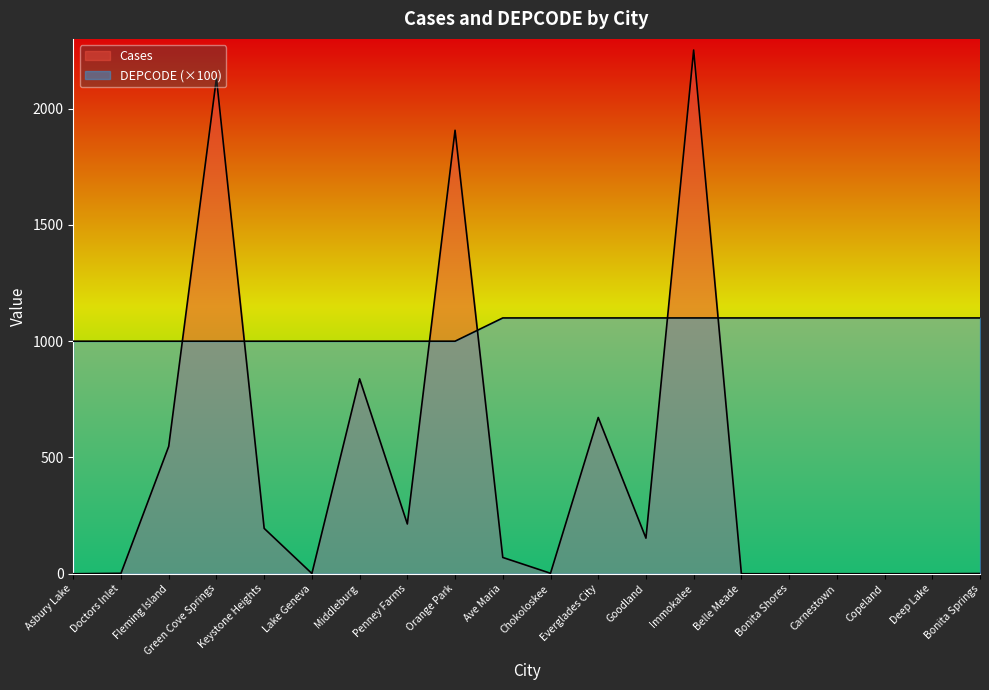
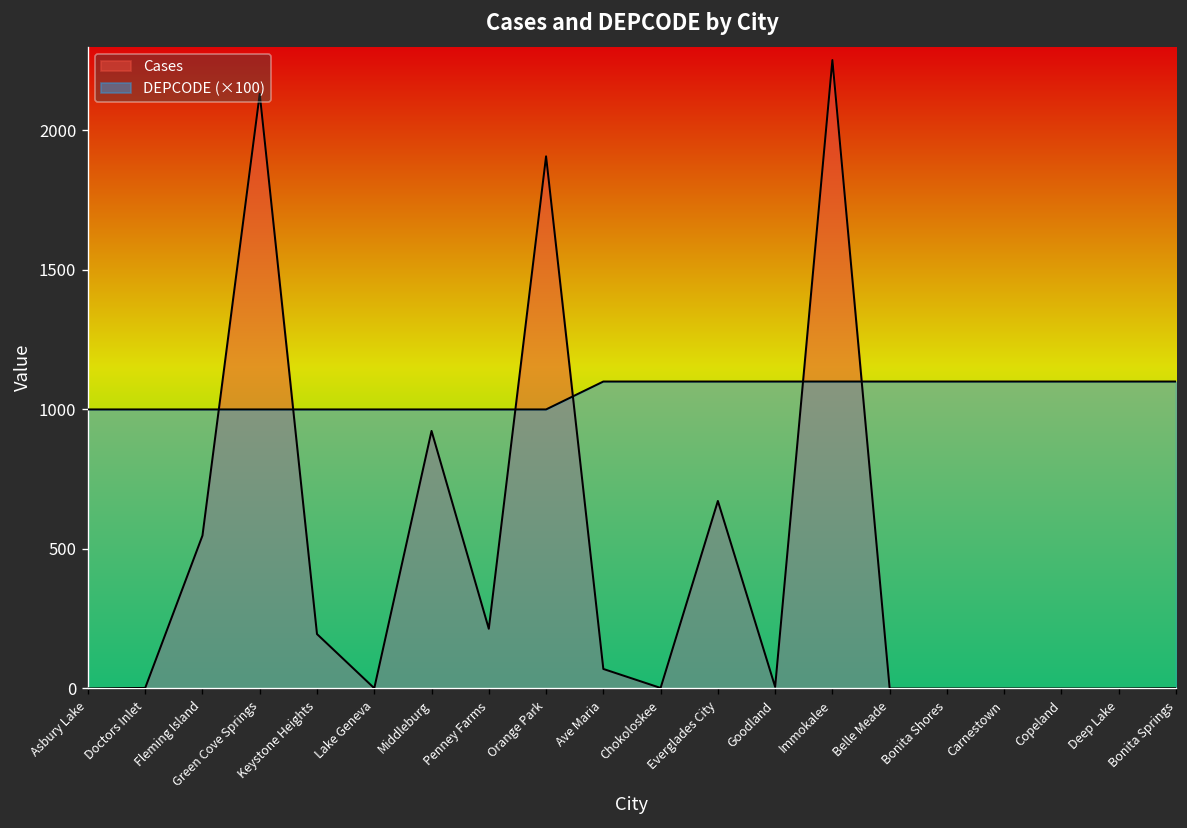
  {
    "Cases": {
      "Asbury Lake": 0,
      "Doctors Inlet": 0,
      "Fleming Island": 550,
      "Keystone Heights": 200,
      "Lake Geneva": 0,
-     "Middleburg": 840,
+     "Middleburg": 920,
      "Penney Farms": 210,
      "Orange Park": 1910,
      "Ave Maria": 70,
      "Chokoloskee": 0,
      "Everglades City": 670,
-     "Goodland": 150,
+     "Goodland": 10,
      "Immokalee": 2250,
      "Belle Meade": 0,
      "Bonita Shores": 0,
      "Carnestown": 0,
      "Copeland": 0,
      "Deep Lake": 0,
      "Bonita Springs": 0
    },
    "DEPCODE (×100)": {
      "Asbury Lake": 1000,
      "Doctors Inlet": 1000,
      "Fleming Island": 1000,
      "Green Cove Springs": 1000,
      "Keystone Heights": 1000,
      "Lake Geneva": 1000,
      "Middleburg": 1000,
      "Penney Farms": 1000,
      "Orange Park": 1000,
      "Ave Maria": 1100,
      "Chokoloskee": 1100,
      "Everglades City": 1100,
      "Goodland": 1100,
      "Immokalee": 1100,
      "Belle Meade": 1100,
      "Bonita Shores": 1100,
      "Carnestown": 1100,
      "Copeland": 1100,
      "Deep Lake": 1100,
      "Bonita Springs": 1100
    }
  }
